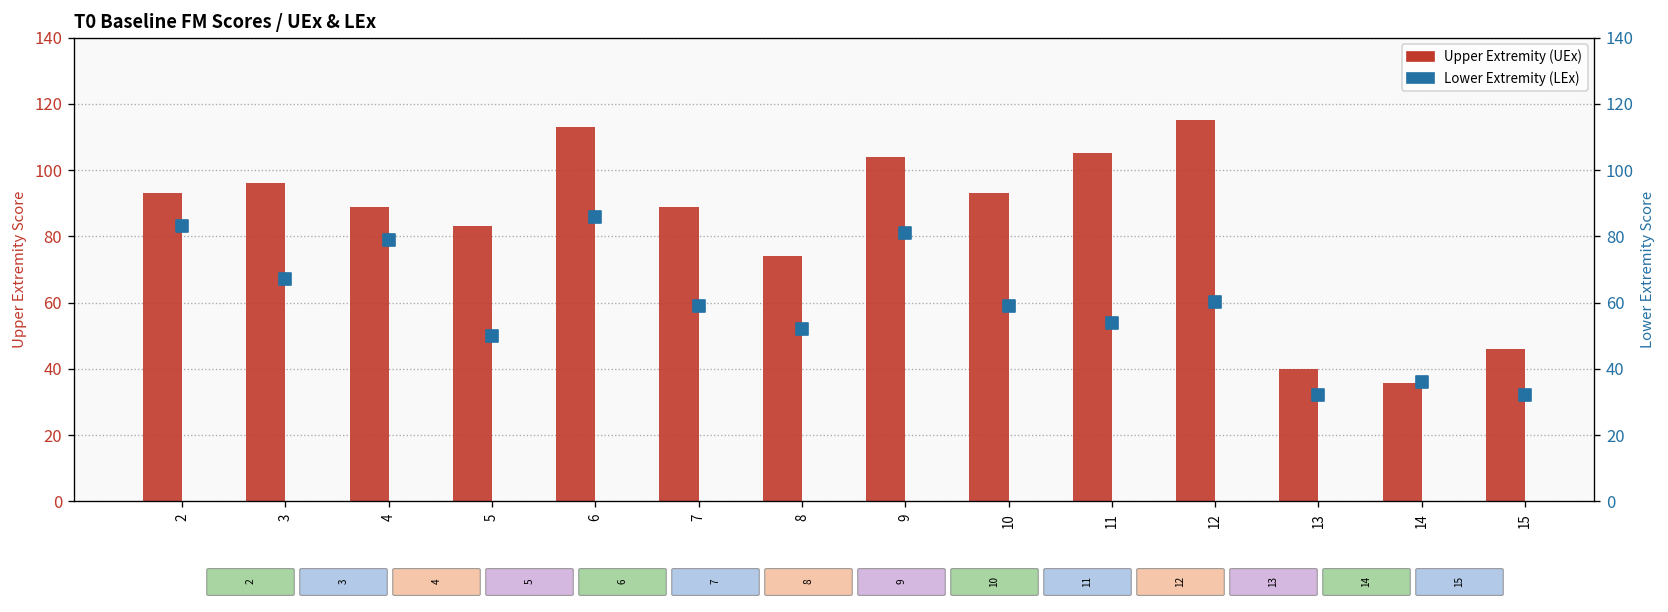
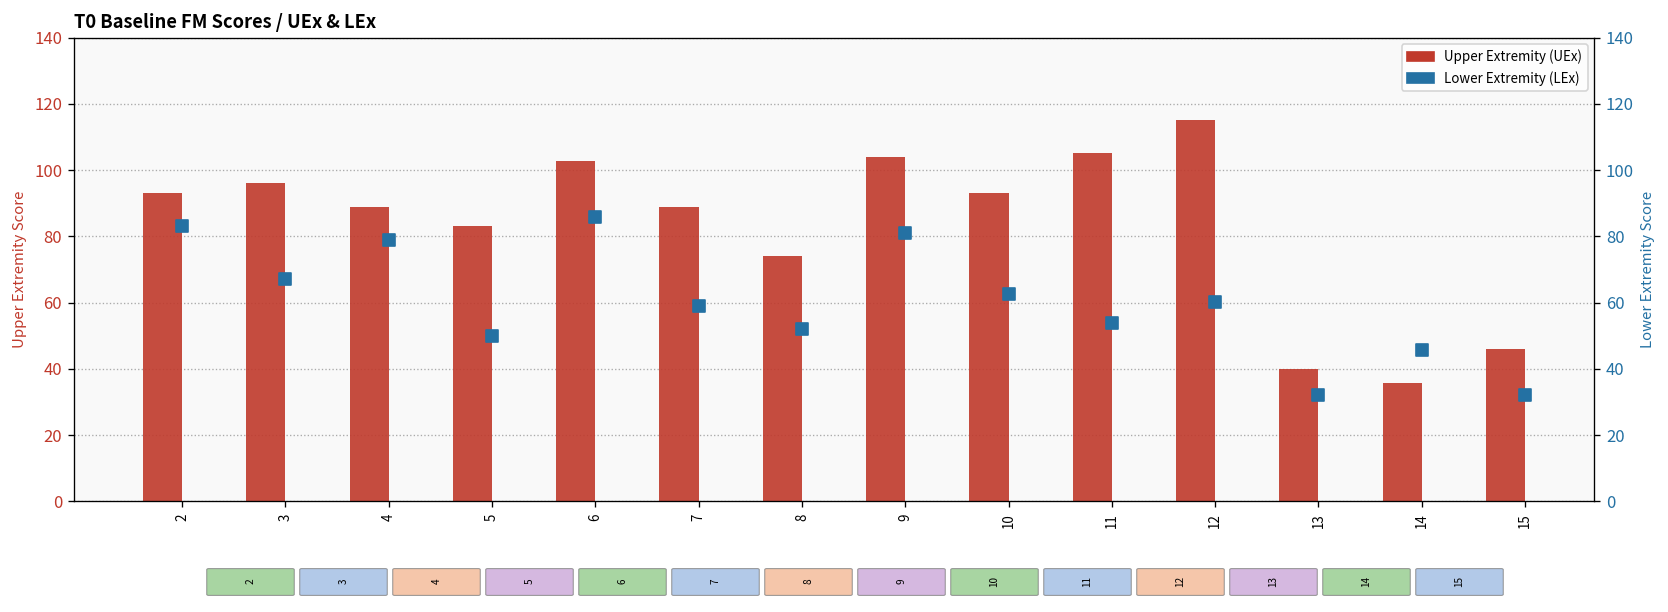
  {
    "Upper Extremity (UEx)": {
      "2": 93,
      "3": 96,
      "4": 89,
      "5": 83,
-     "6": 113,
+     "6": 103,
      "7": 89,
      "8": 74,
      "9": 104,
      "10": 93,
      "11": 105,
      "12": 115,
      "13": 40,
      "14": 36,
      "15": 46
    },
    "Lower Extremity (LEx)": {
-     "10": 59,
-     "14": 36
+     "10": 63,
+     "14": 46
    }
  }
